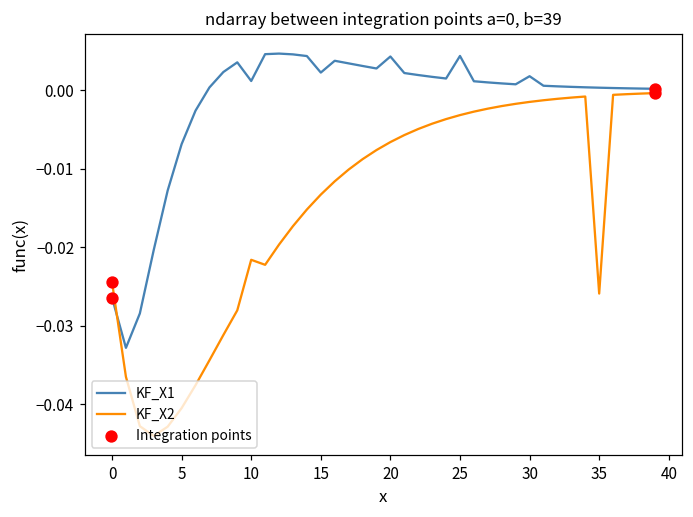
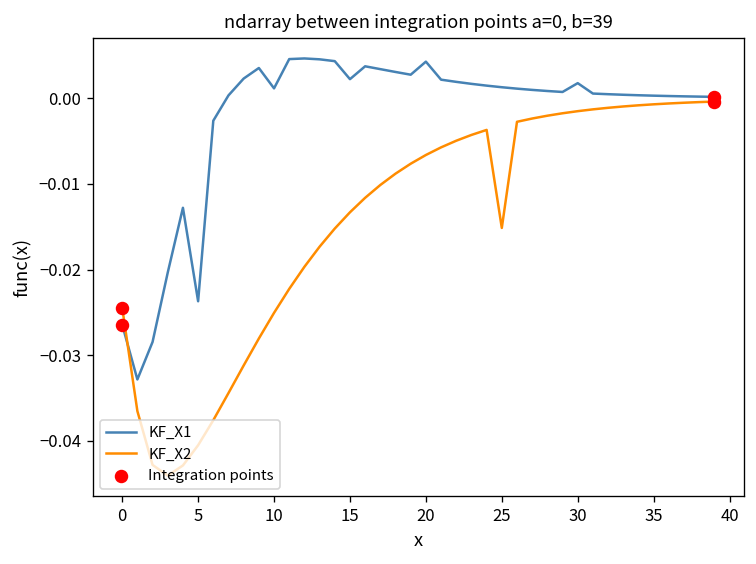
  {
    "KF_X1": {
-     "5": -0.007,
+     "5": -0.024,
      "10": 0.001,
      "15": 0.002,
      "20": 0.004,
-     "25": 0.004,
+     "25": 0.001,
      "30": 0.002,
      "35": 0.000
    },
    "KF_X2": {
-     "10": -0.022,
+     "10": -0.025,
      "15": -0.013,
      "20": -0.007,
-     "25": -0.003,
+     "25": -0.015,
      "30": -0.002,
-     "35": -0.026
+     "35": -0.001
    }
  }
